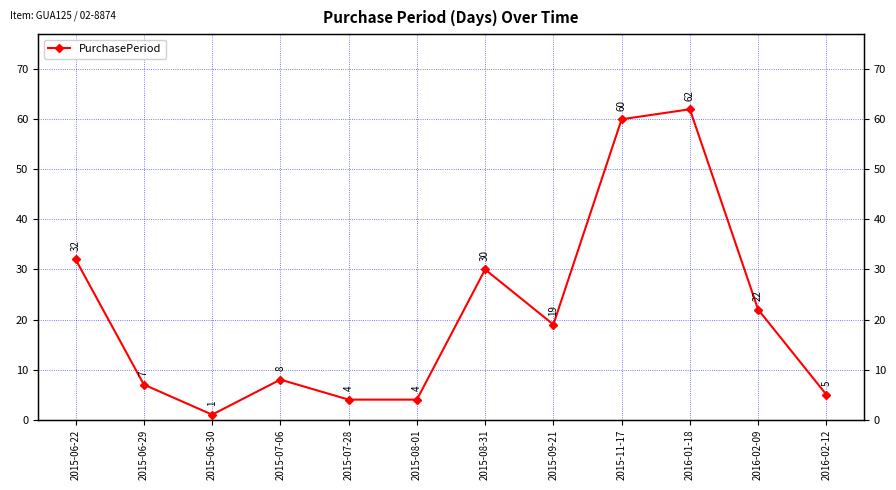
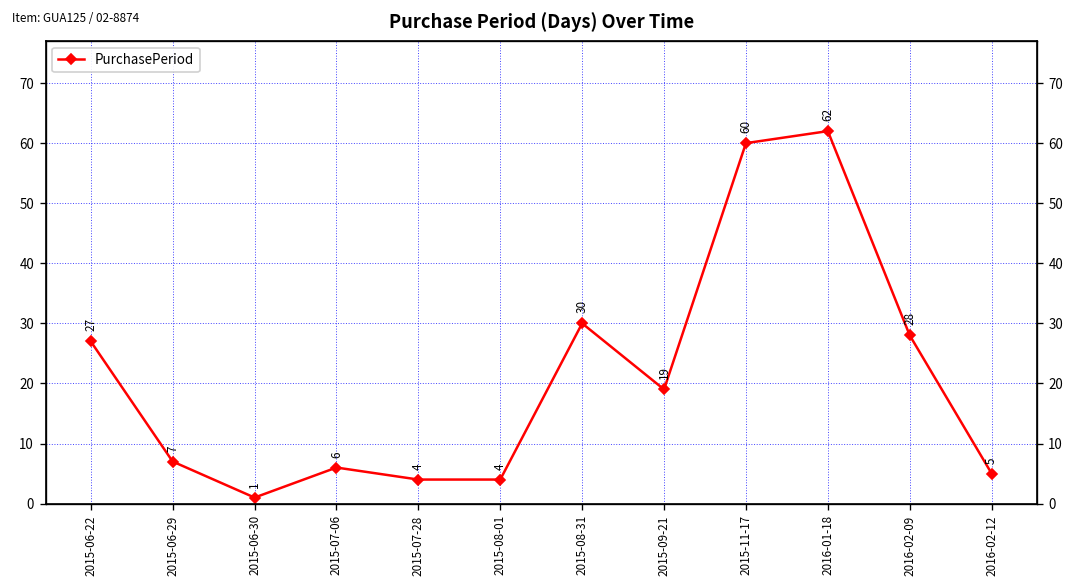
  {
-   "2015-06-22": 32,
+   "2015-06-22": 27,
    "2015-06-29": 7,
    "2015-06-30": 1,
-   "2015-07-06": 8,
+   "2015-07-06": 6,
    "2015-07-28": 4,
    "2015-08-01": 4,
    "2015-08-31": 30,
    "2015-09-21": 19,
    "2015-11-17": 60,
    "2016-01-18": 62,
-   "2016-02-09": 22,
+   "2016-02-09": 28,
    "2016-02-12": 5
  }
